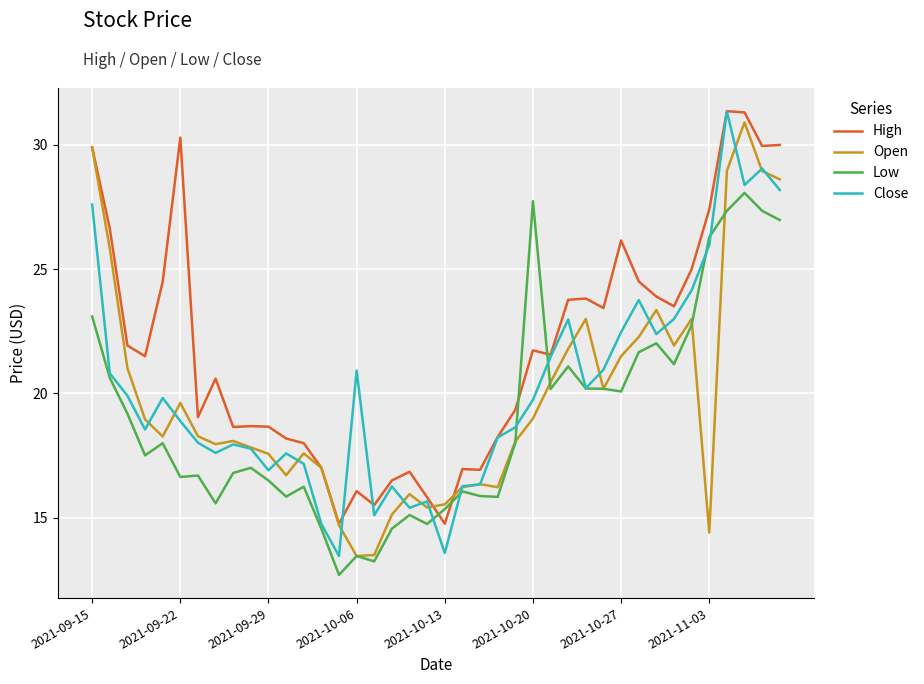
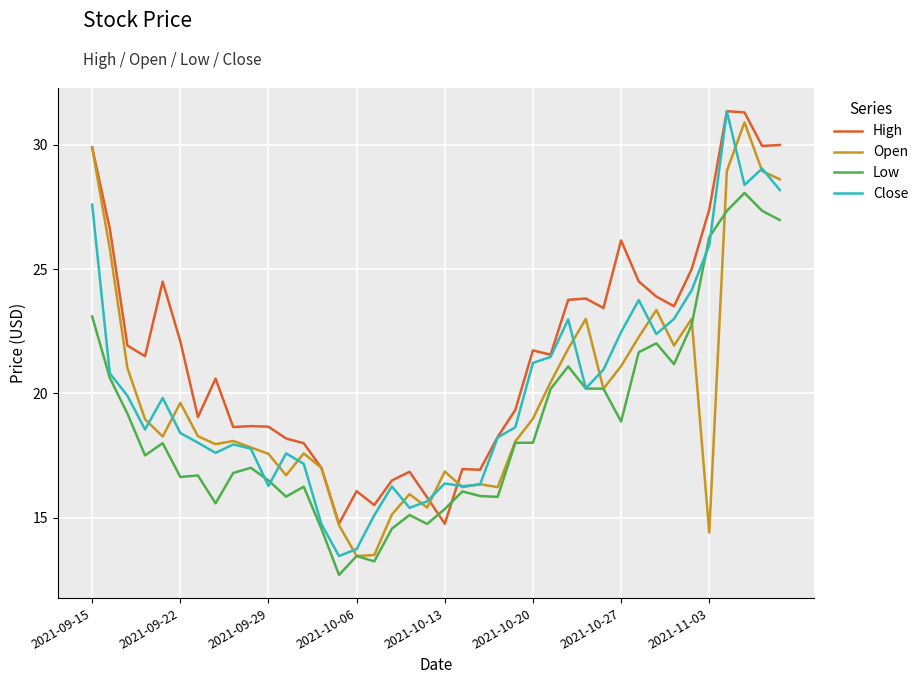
  {
    "High": {
-     "2021-09-22": 30.3,
+     "2021-09-22": 22.1,
      "2021-09-29": 18.7,
      "2021-10-06": 16.1,
      "2021-10-13": 14.8,
      "2021-10-20": 21.7,
      "2021-10-27": 26.2,
      "2021-11-03": 27.4
    },
    "Open": {
      "2021-09-22": 19.6,
      "2021-09-29": 17.6,
-     "2021-10-13": 15.5,
+     "2021-10-13": 16.9,
      "2021-10-20": 19.0,
-     "2021-10-27": 21.5,
+     "2021-10-27": 21.1,
      "2021-11-03": 14.4
    },
    "Low": {
      "2021-09-15": 23.1,
      "2021-09-22": 16.6,
      "2021-09-29": 16.5,
      "2021-10-13": 15.4,
-     "2021-10-20": 27.7,
-     "2021-10-27": 20.1,
+     "2021-10-20": 18.0,
+     "2021-10-27": 18.9,
      "2021-11-03": 26.3
    },
    "Close": {
      "2021-09-15": 27.6,
-     "2021-09-22": 18.9,
-     "2021-09-29": 16.9,
-     "2021-10-06": 20.9,
-     "2021-10-13": 13.6,
-     "2021-10-20": 19.7,
+     "2021-09-22": 18.4,
+     "2021-09-29": 16.3,
+     "2021-10-06": 13.7,
+     "2021-10-13": 16.4,
+     "2021-10-20": 21.2,
      "2021-10-27": 22.5,
      "2021-11-03": 26.0
    }
  }
